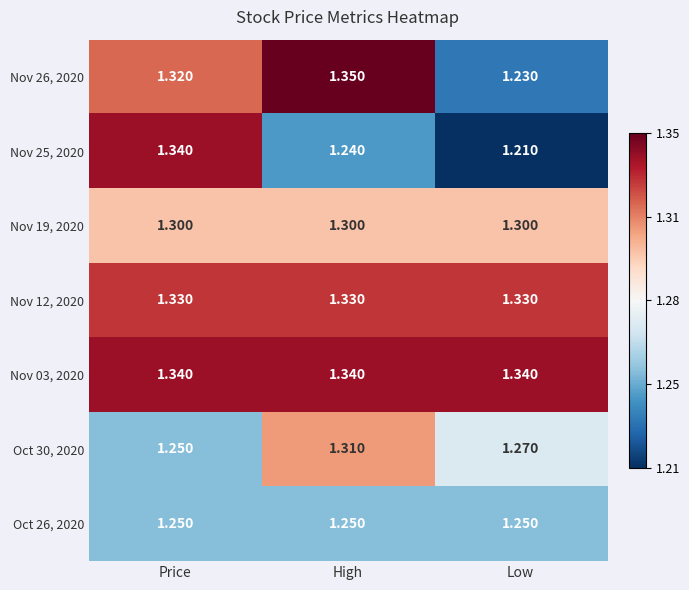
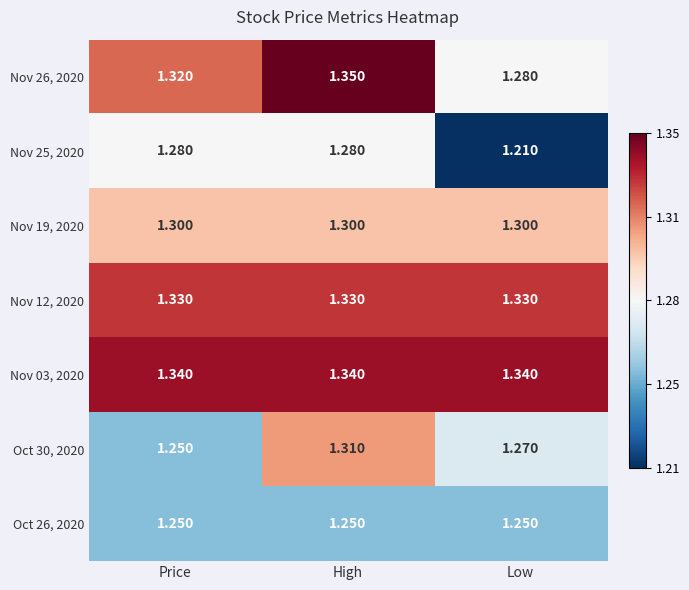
  {
    "Nov 26, 2020": {
      "Price": 1.320,
      "High": 1.350,
-     "Low": 1.230
+     "Low": 1.280
    },
    "Nov 25, 2020": {
-     "Price": 1.340,
-     "High": 1.240,
+     "Price": 1.280,
+     "High": 1.280,
      "Low": 1.210
    },
    "Nov 19, 2020": {
      "Price": 1.300,
      "High": 1.300,
      "Low": 1.300
    },
    "Nov 12, 2020": {
      "Price": 1.330,
      "High": 1.330,
      "Low": 1.330
    },
    "Nov 03, 2020": {
      "Price": 1.340,
      "High": 1.340,
      "Low": 1.340
    },
    "Oct 30, 2020": {
      "Price": 1.250,
      "High": 1.310,
      "Low": 1.270
    },
    "Oct 26, 2020": {
      "Price": 1.250,
      "High": 1.250,
      "Low": 1.250
    }
  }
